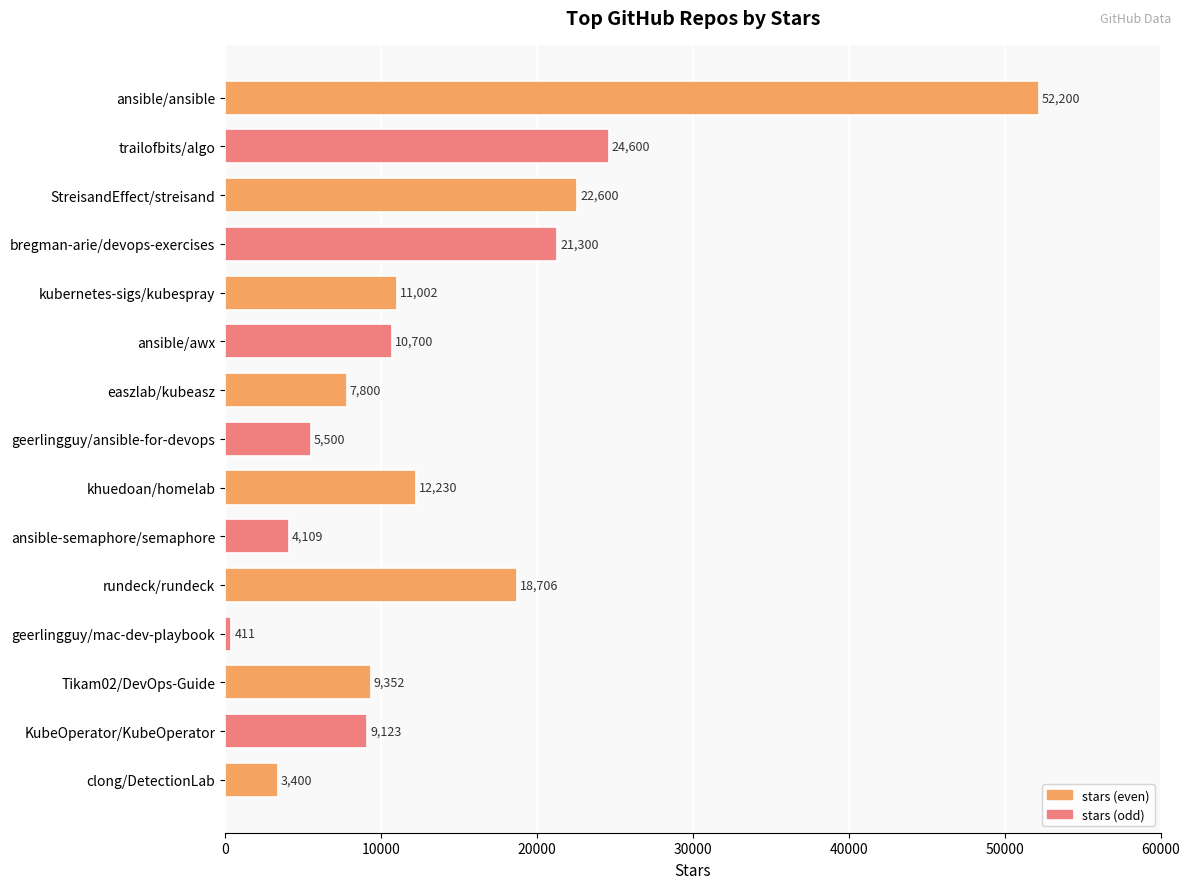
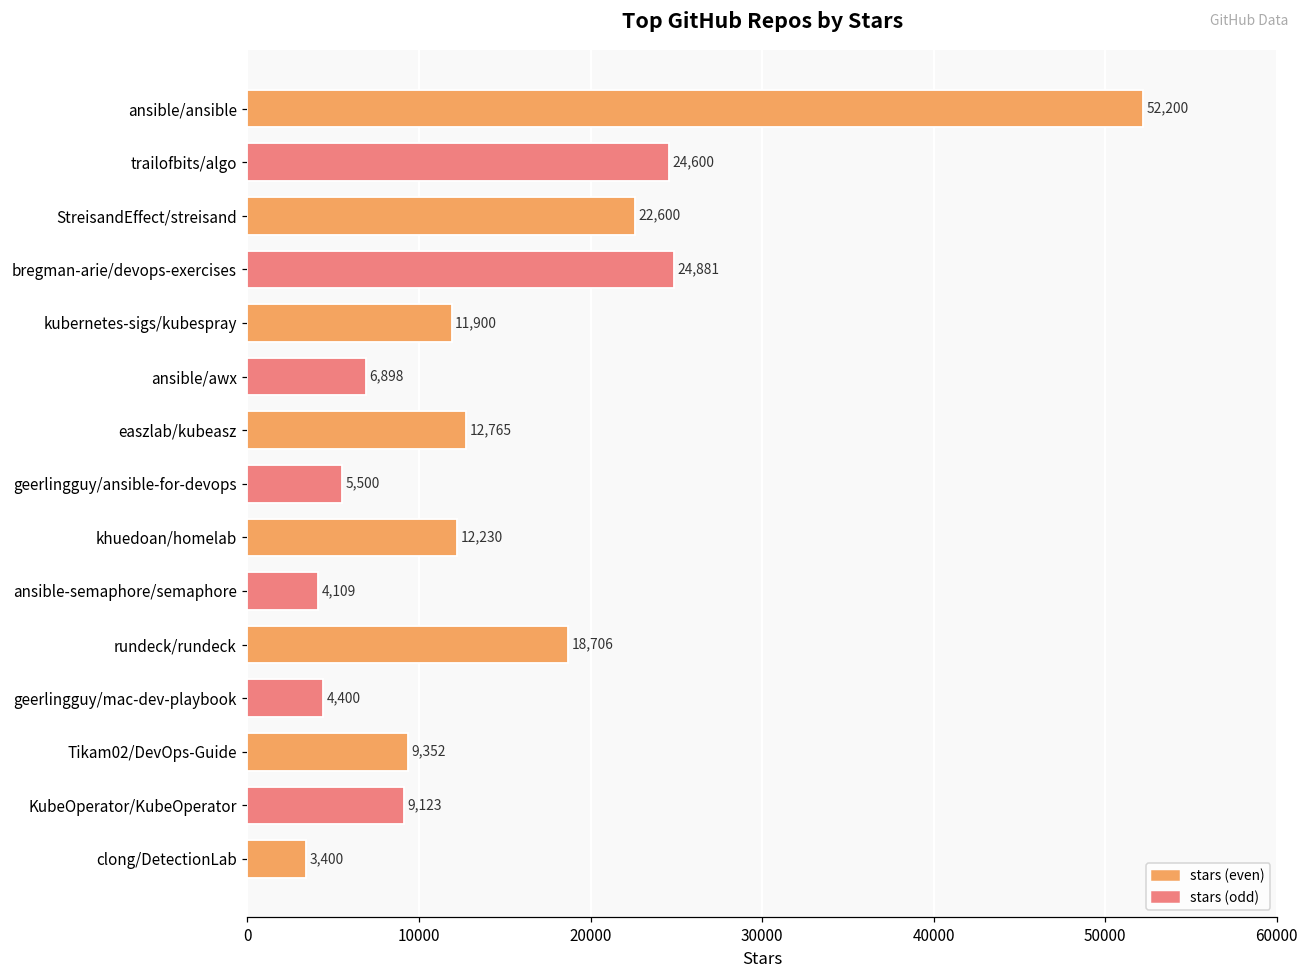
  {
    "ansible/ansible": "52,200",
    "trailofbits/algo": "24,600",
    "StreisandEffect/streisand": "22,600",
-   "bregman-arie/devops-exercises": "21,300",
-   "kubernetes-sigs/kubespray": "11,002",
-   "ansible/awx": "10,700",
-   "easzlab/kubeasz": "7,800",
+   "bregman-arie/devops-exercises": "24,881",
+   "kubernetes-sigs/kubespray": "11,900",
+   "ansible/awx": "6,898",
+   "easzlab/kubeasz": "12,765",
    "geerlingguy/ansible-for-devops": "5,500",
    "khuedoan/homelab": "12,230",
    "ansible-semaphore/semaphore": "4,109",
    "rundeck/rundeck": "18,706",
-   "geerlingguy/mac-dev-playbook": "411",
+   "geerlingguy/mac-dev-playbook": "4,400",
    "Tikam02/DevOps-Guide": "9,352",
    "KubeOperator/KubeOperator": "9,123",
    "clong/DetectionLab": "3,400"
  }
